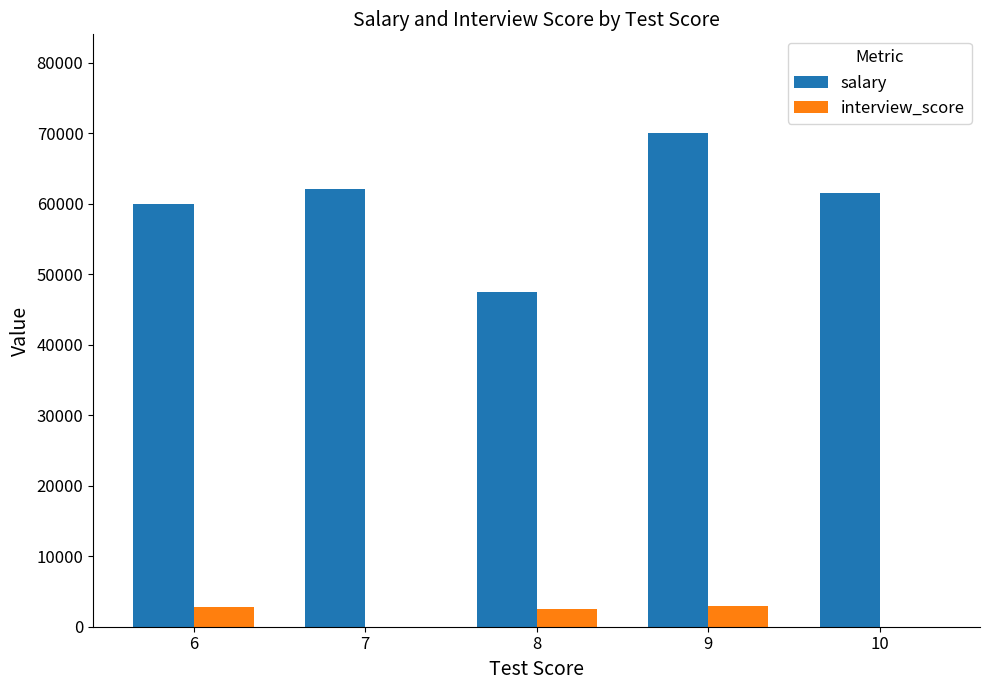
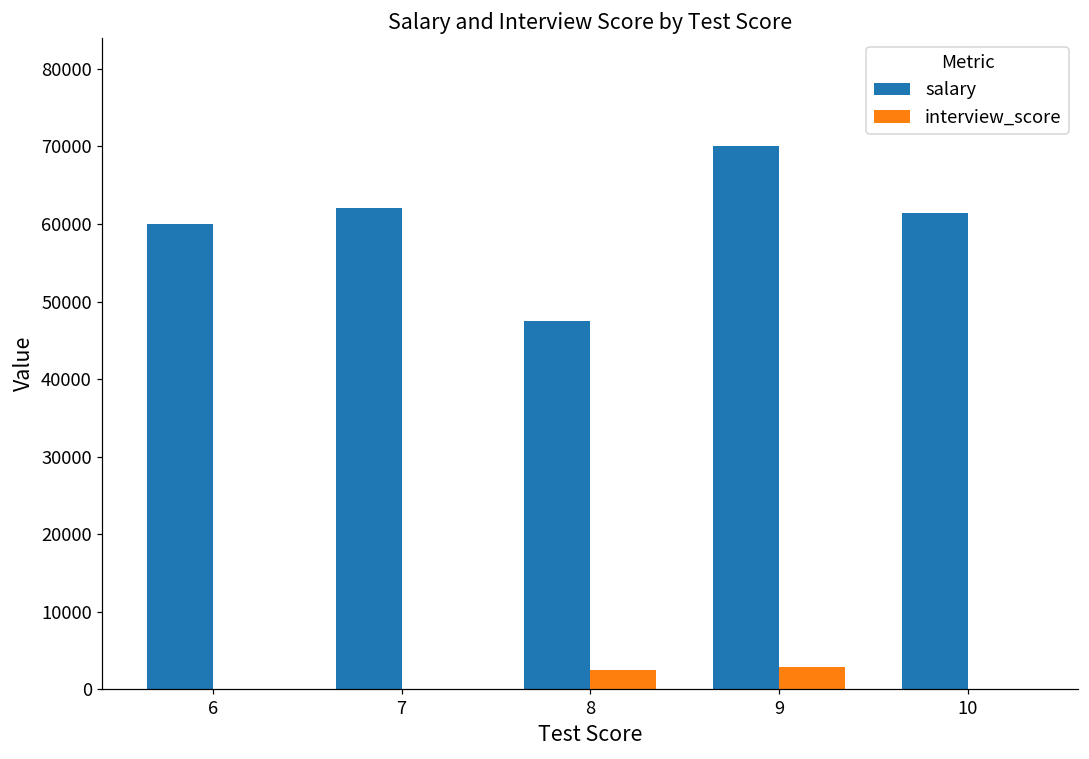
  {
    "salary": {
      "6": 60000,
      "7": 62000,
      "8": 48000,
      "9": 70000,
      "10": 61000
    },
    "interview_score": {
-     "6": 3000,
+     "6": 0,
      "8": 3000,
      "9": 3000
    }
  }
